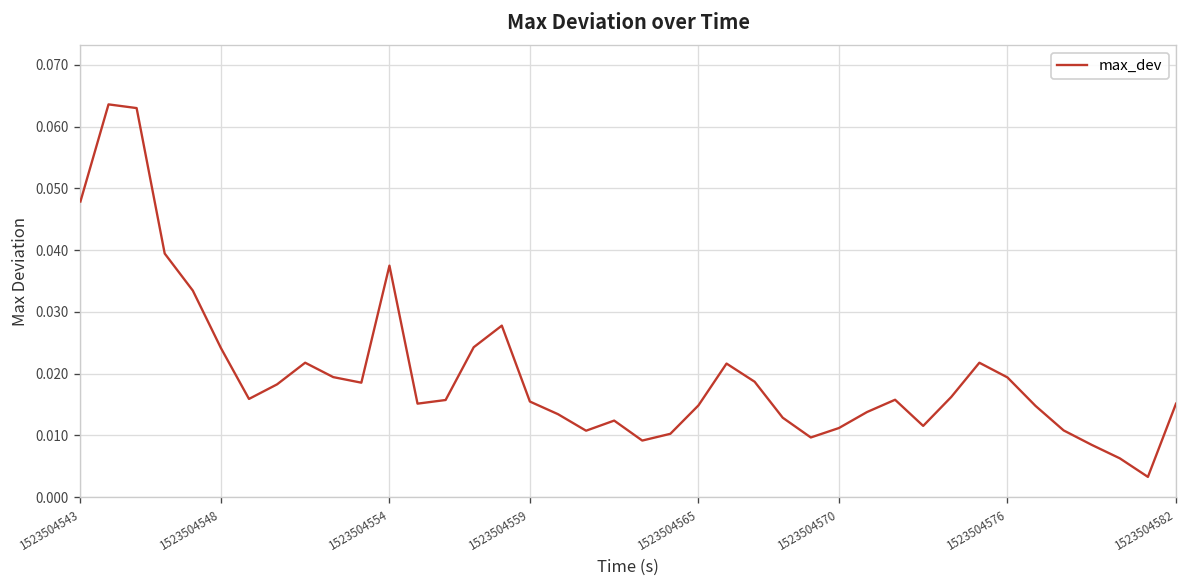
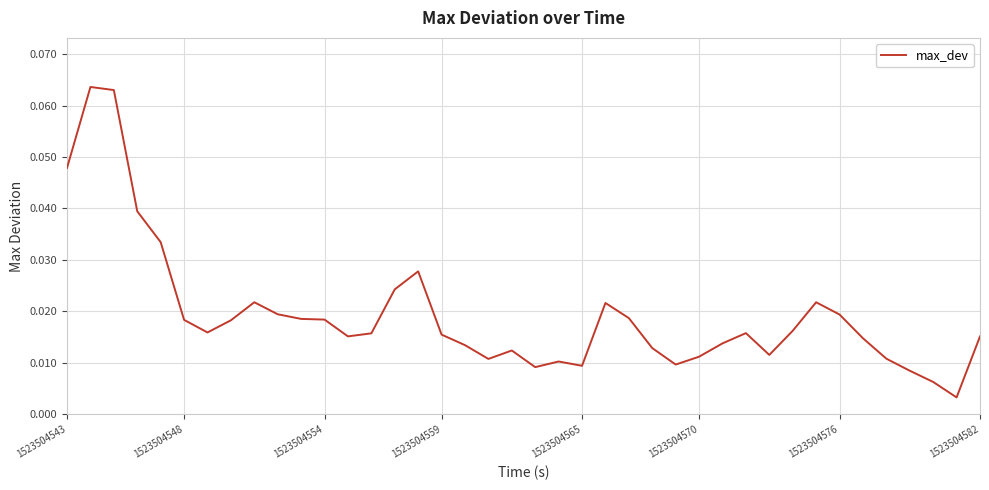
  {
    "1523504543": 0.048,
-   "1523504548": 0.024,
-   "1523504554": 0.037,
+   "1523504548": 0.018,
+   "1523504554": 0.018,
    "1523504559": 0.015,
-   "1523504565": 0.015,
+   "1523504565": 0.009,
    "1523504570": 0.011,
    "1523504576": 0.019,
    "1523504582": 0.015
  }
